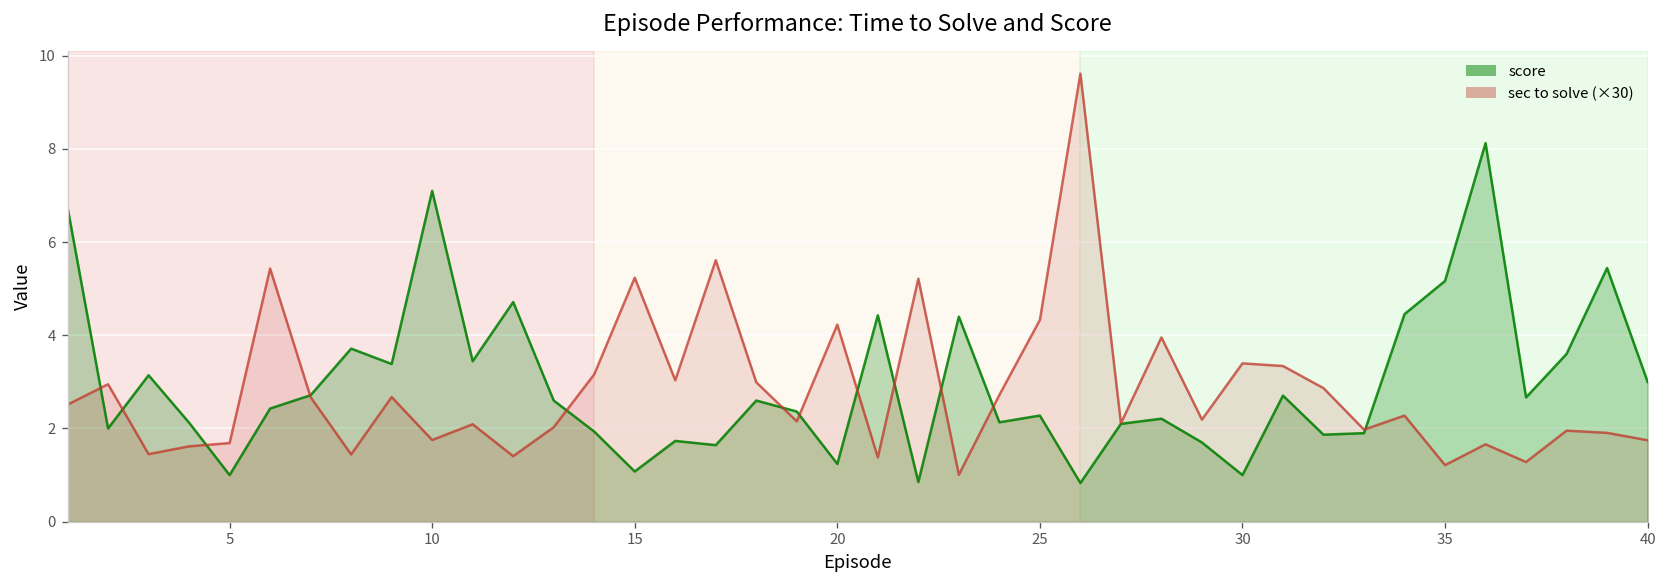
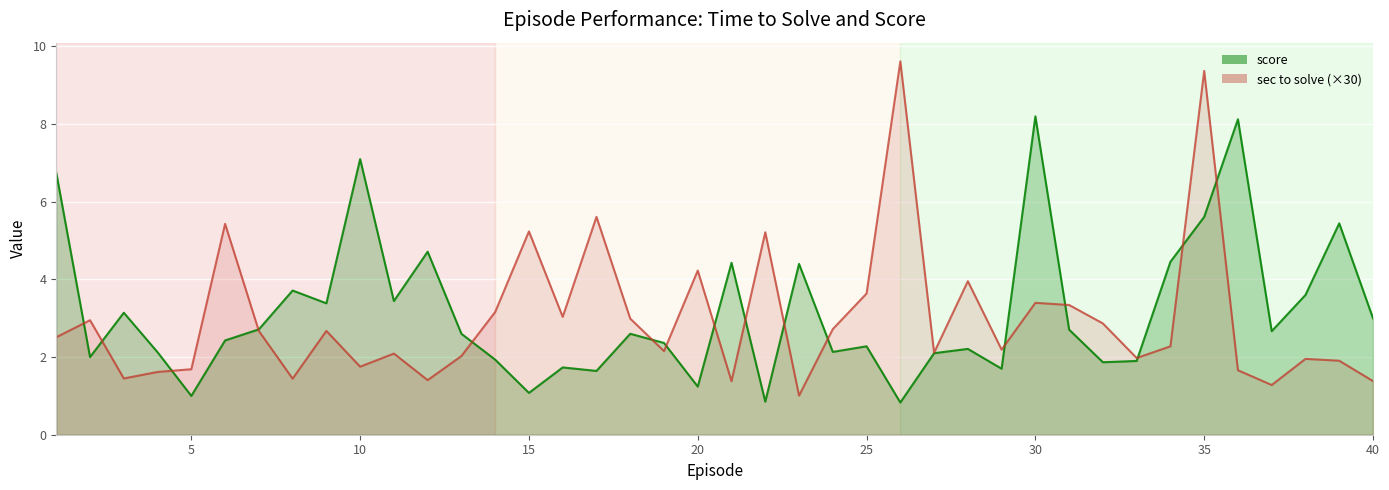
  {
    "score": {
      "5": 1.0,
      "10": 7.1,
      "15": 1.1,
      "20": 1.2,
      "25": 2.3,
-     "30": 1.0,
-     "35": 5.2,
+     "30": 8.2,
+     "35": 5.6,
      "40": 3.0
    },
    "sec to solve (×30)": {
      "5": 1.7,
      "10": 1.8,
      "15": 5.2,
      "20": 4.2,
-     "25": 4.3,
+     "25": 3.6,
      "30": 3.4,
-     "35": 1.2,
-     "40": 1.7
+     "35": 9.4,
+     "40": 1.4
    }
  }
